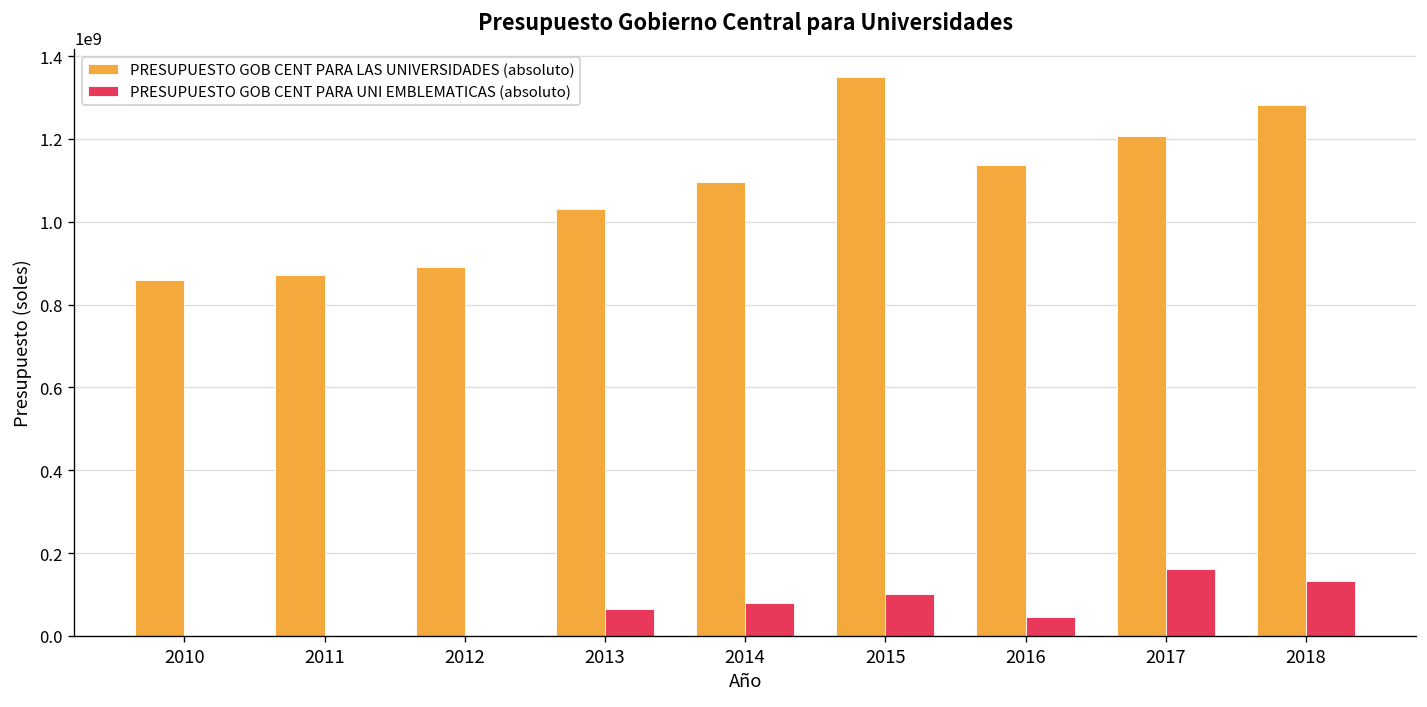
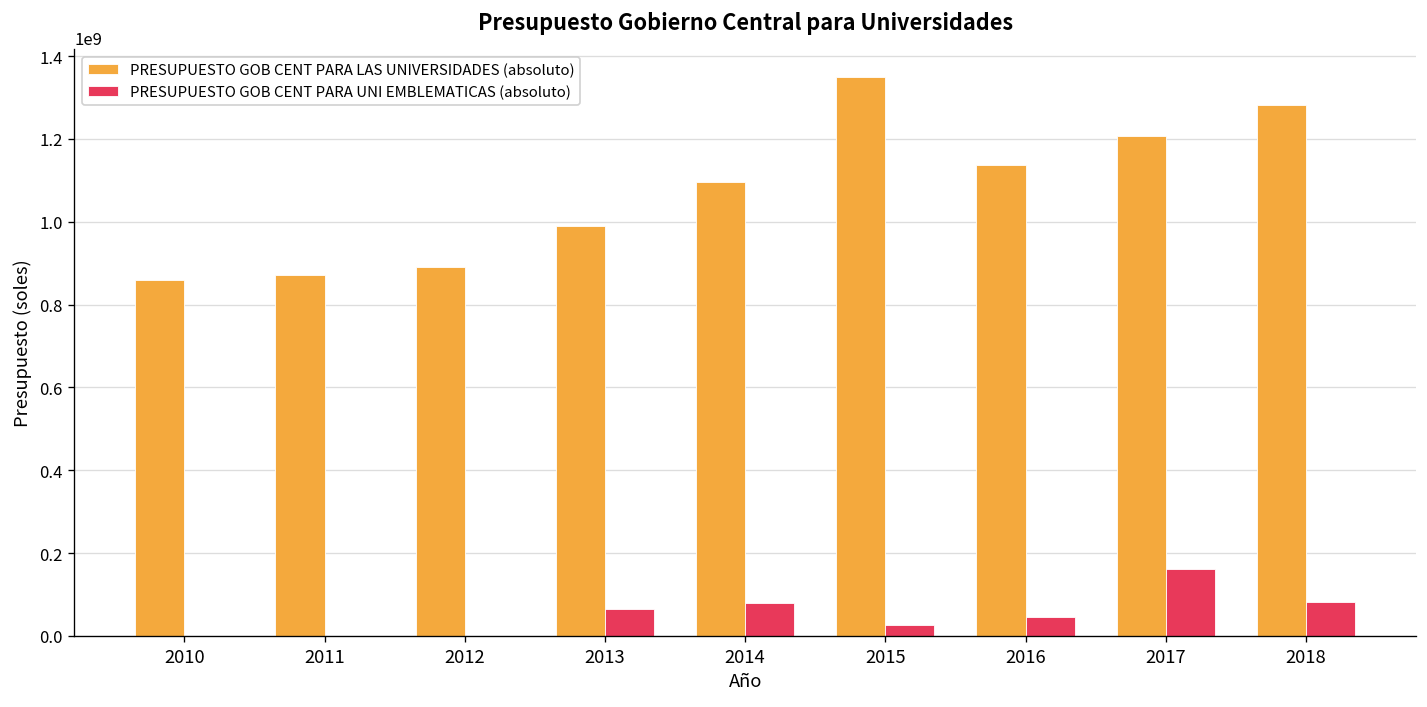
  {
    "PRESUPUESTO GOB CENT PARA LAS UNIVERSIDADES (absoluto)": {
      "2010": 860000000,
      "2011": 870000000,
      "2012": 890000000,
-     "2013": 1030000000,
+     "2013": 990000000,
      "2014": 1100000000,
      "2015": 1350000000,
      "2016": 1140000000,
      "2017": 1210000000,
      "2018": 1280000000
    },
    "PRESUPUESTO GOB CENT PARA UNI EMBLEMATICAS (absoluto)": {
      "2010": 0,
      "2011": 0,
      "2012": 0,
      "2013": 60000000,
      "2014": 80000000,
-     "2015": 100000000,
+     "2015": 30000000,
      "2016": 50000000,
      "2017": 160000000,
-     "2018": 130000000
+     "2018": 80000000
    }
  }
